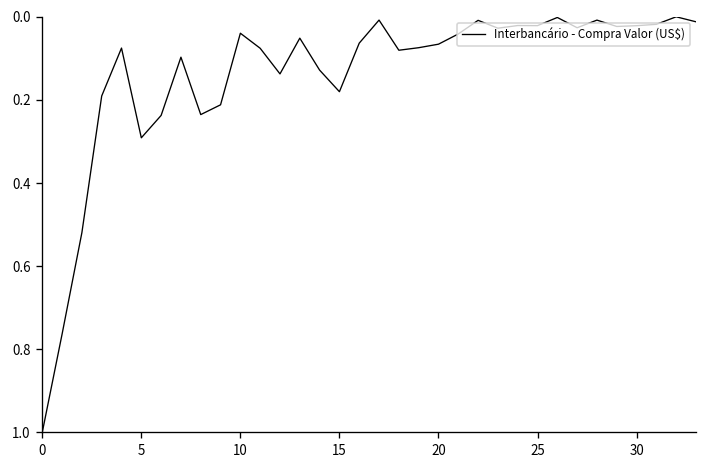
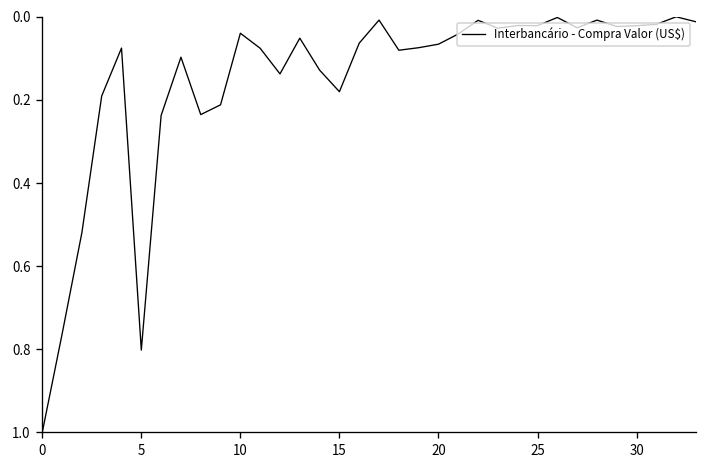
  {
    "0": 1.00,
-   "5": 0.29,
+   "5": 0.80,
    "10": 0.04,
    "15": 0.18,
    "20": 0.07
  }
